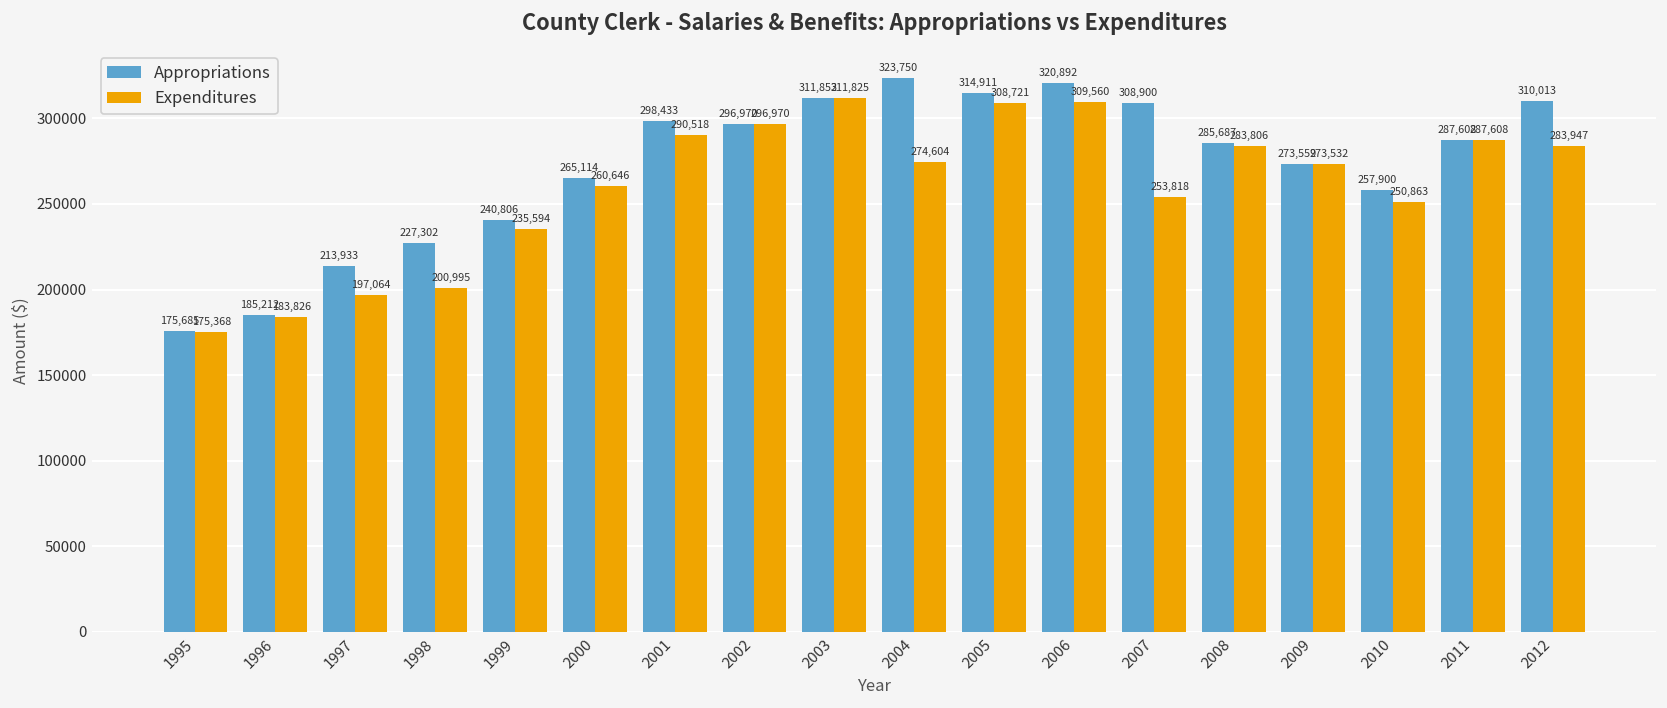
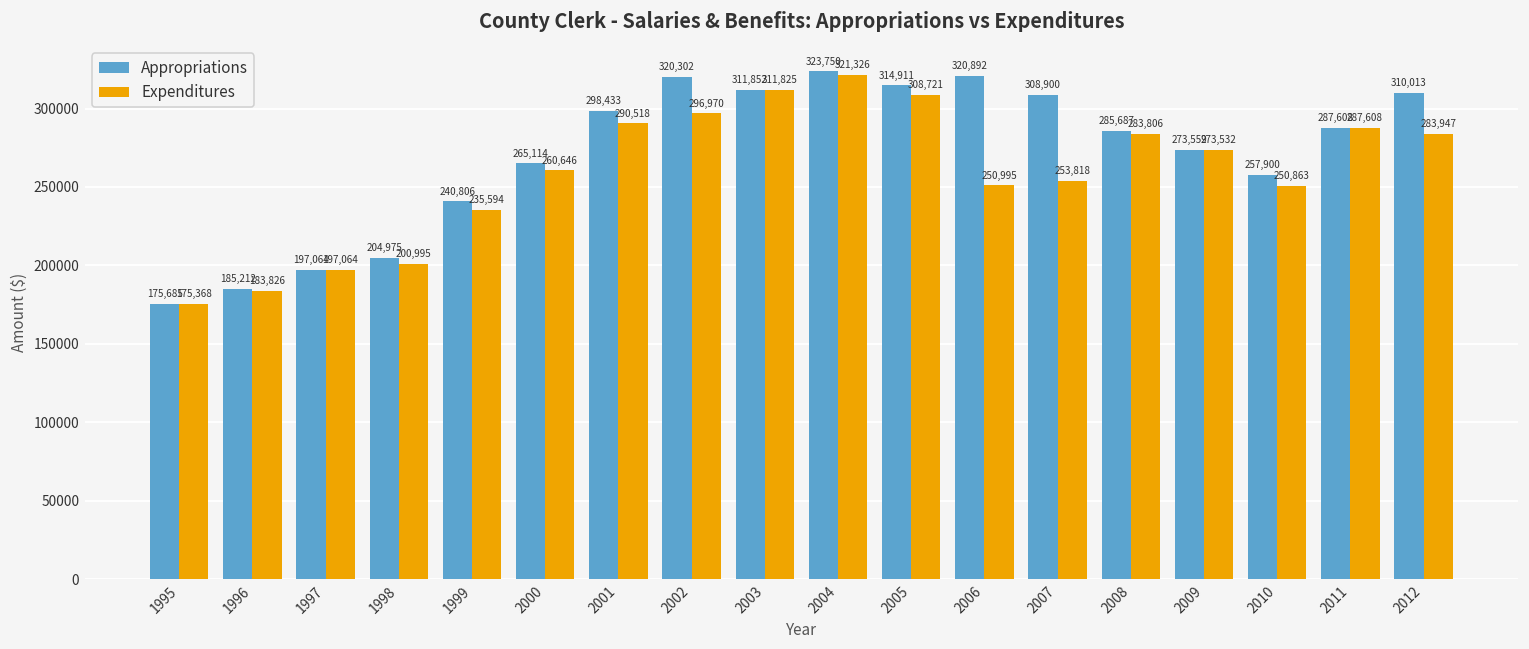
  {
    "Appropriations": {
      "1996": "185,212",
-     "1997": "213,933",
-     "1998": "227,302",
+     "1997": "197,064",
+     "1998": "204,975",
      "1999": "240,806",
      "2000": "265,114",
      "2001": "298,433",
-     "2002": "296,970",
+     "2002": "320,302",
      "2004": "323,750",
      "2005": "314,911",
      "2006": "320,892",
      "2007": "308,900",
      "2008": "285,687",
      "2010": "257,900",
      "2012": "310,013"
    },
    "Expenditures": {
      "1996": "183,826",
      "1997": "197,064",
      "1998": "200,995",
      "1999": "235,594",
      "2000": "260,646",
      "2001": "290,518",
-     "2004": "274,604",
+     "2004": "321,326",
      "2005": "308,721",
-     "2006": "309,560",
+     "2006": "250,995",
      "2007": "253,818",
      "2008": "283,806",
      "2010": "250,863",
      "2012": "283,947"
    }
  }
